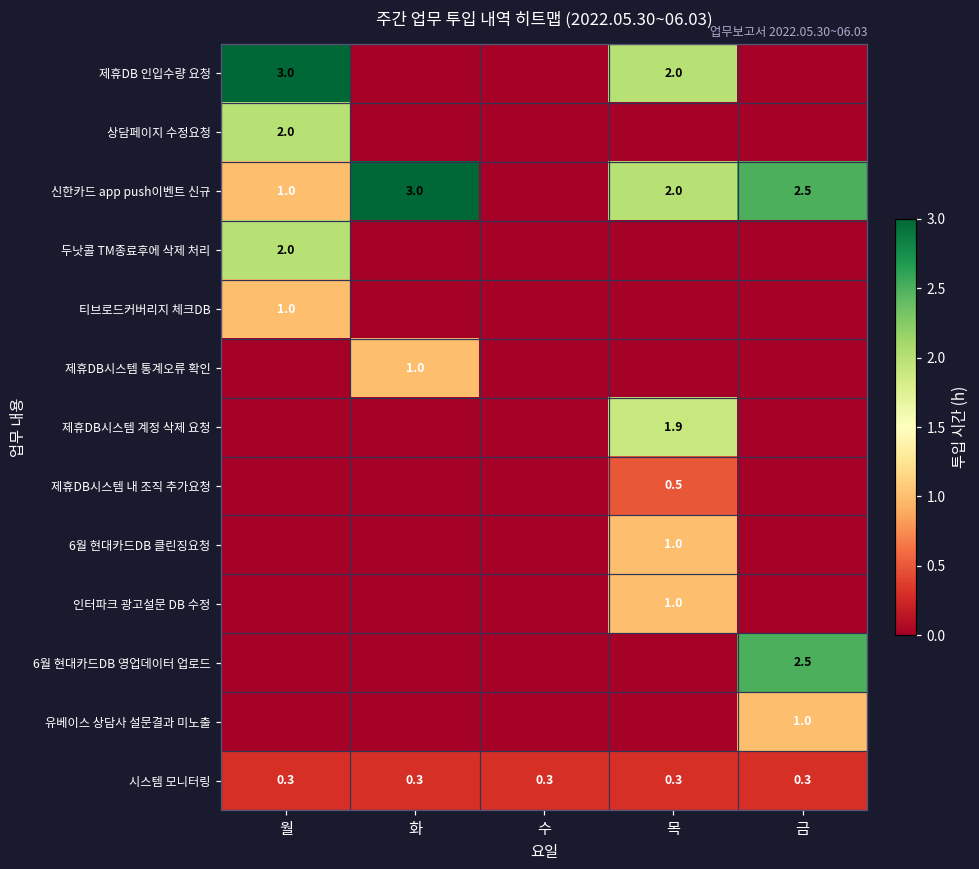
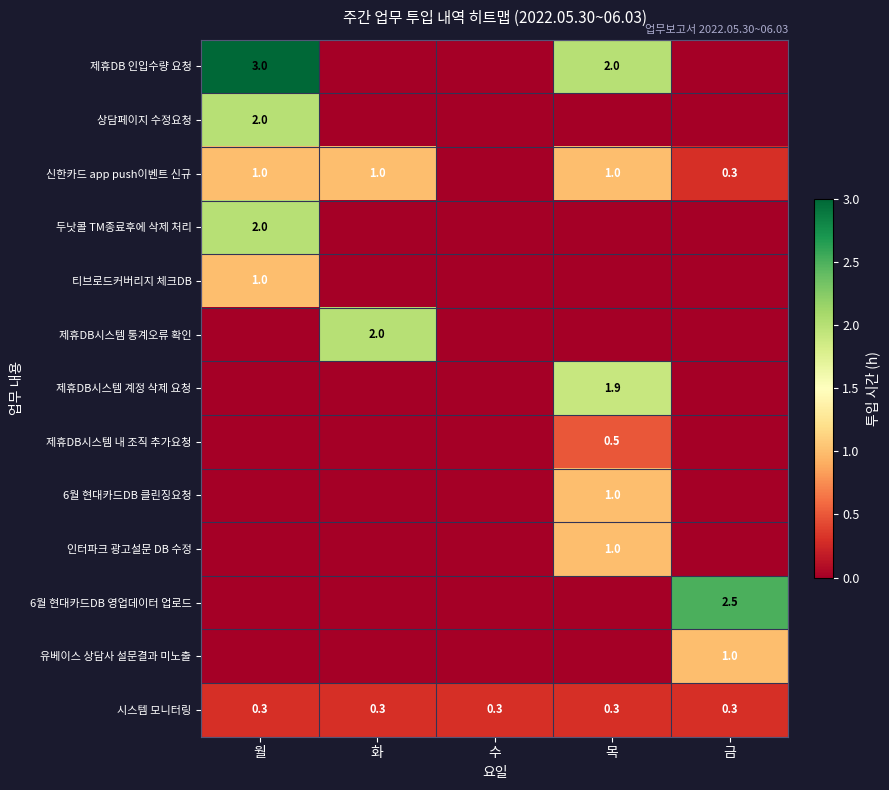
  {
    "제휴DB 인입수량 요청": {
      "월": 3.0,
      "목": 2.0
    },
    "상담페이지 수정요청": {
      "월": 2.0
    },
    "신한카드 app push이벤트 신규": {
      "월": 1.0,
-     "화": 3.0,
-     "목": 2.0,
-     "금": 2.5
+     "화": 1.0,
+     "목": 1.0,
+     "금": 0.3
    },
    "두낫콜 TM종료후에 삭제 처리": {
      "월": 2.0
    },
    "티브로드커버리지 체크DB": {
      "월": 1.0
    },
    "제휴DB시스템 통계오류 확인": {
-     "화": 1.0
+     "화": 2.0
    },
    "제휴DB시스템 계정 삭제 요청": {
      "목": 1.9
    },
    "제휴DB시스템 내 조직 추가요청": {
      "목": 0.5
    },
    "6월 현대카드DB 클린징요청": {
      "목": 1.0
    },
    "인터파크 광고설문 DB 수정": {
      "목": 1.0
    },
    "6월 현대카드DB 영업데이터 업로드": {
      "금": 2.5
    },
    "유베이스 상담사 설문결과 미노출": {
      "금": 1.0
    },
    "시스템 모니터링": {
      "월": 0.3,
      "화": 0.3,
      "수": 0.3,
      "목": 0.3,
      "금": 0.3
    }
  }
